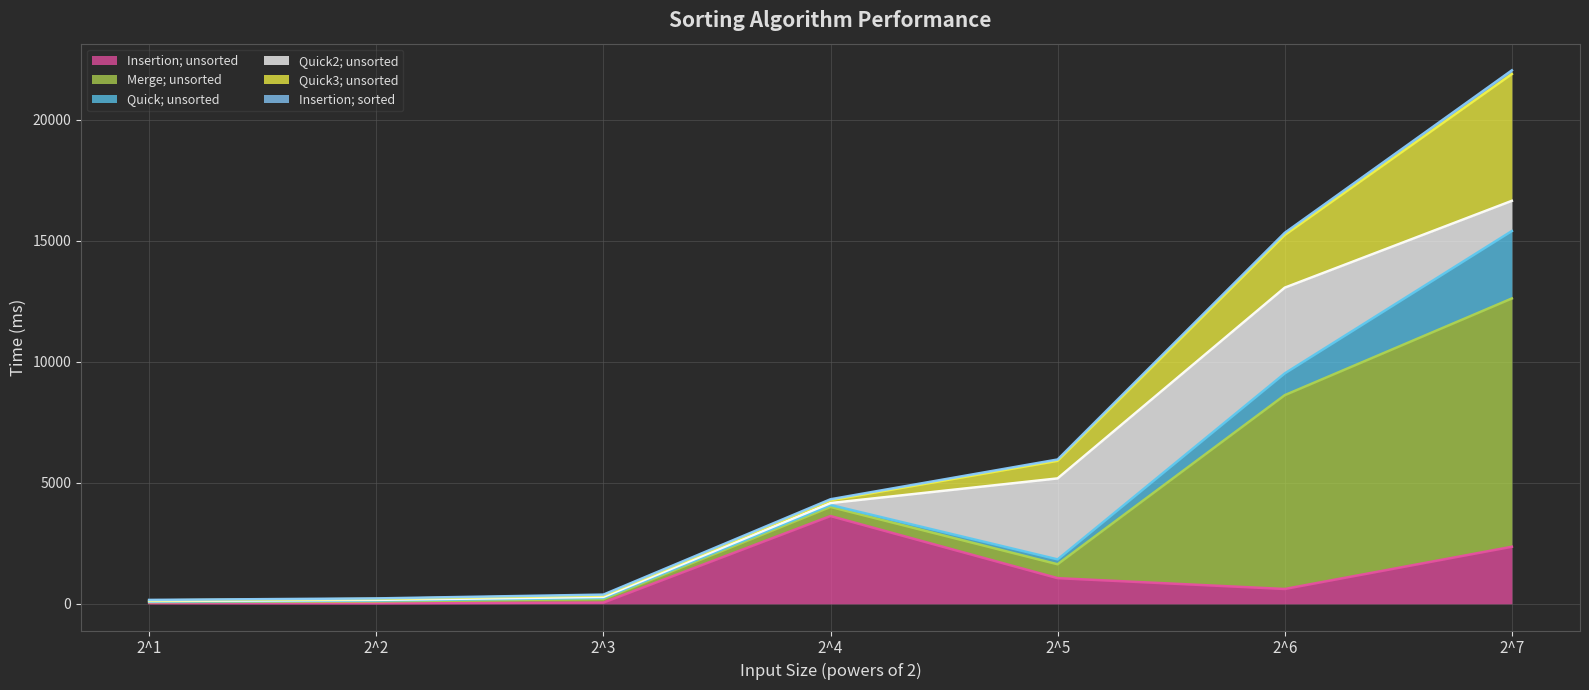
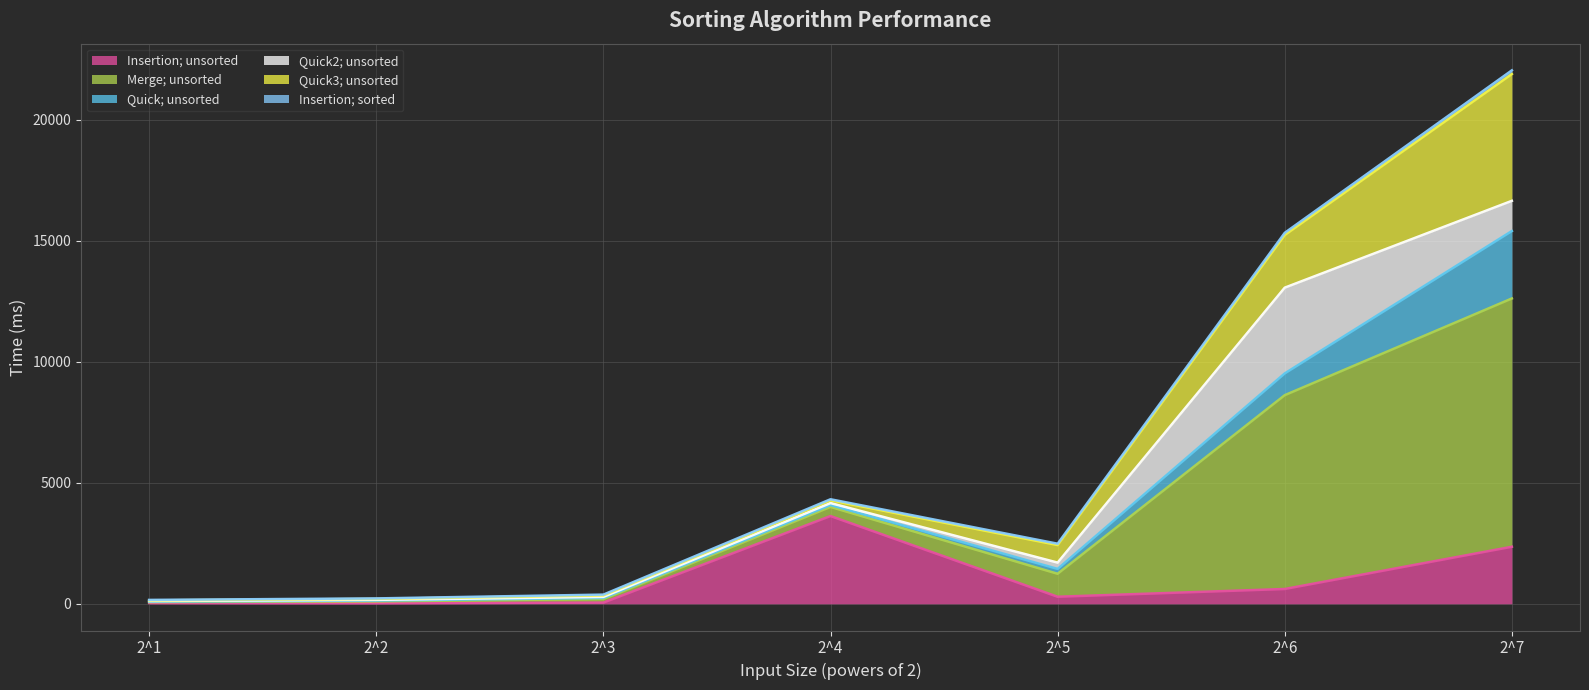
  {
    "Insertion; unsorted": {
      "2^3": 100,
      "2^4": 3600,
-     "2^5": 1100,
+     "2^5": 300,
      "2^6": 600,
      "2^7": 2400
    },
    "Merge; unsorted": {
-     "2^5": 600,
+     "2^5": 900,
      "2^6": 8000,
      "2^7": 10300
    },
    "Quick2; unsorted": {
-     "2^5": 3300,
+     "2^5": 300,
      "2^6": 3500,
      "2^7": 1200
    },
    "Quick3; unsorted": {
      "2^7": 5200
    }
  }
